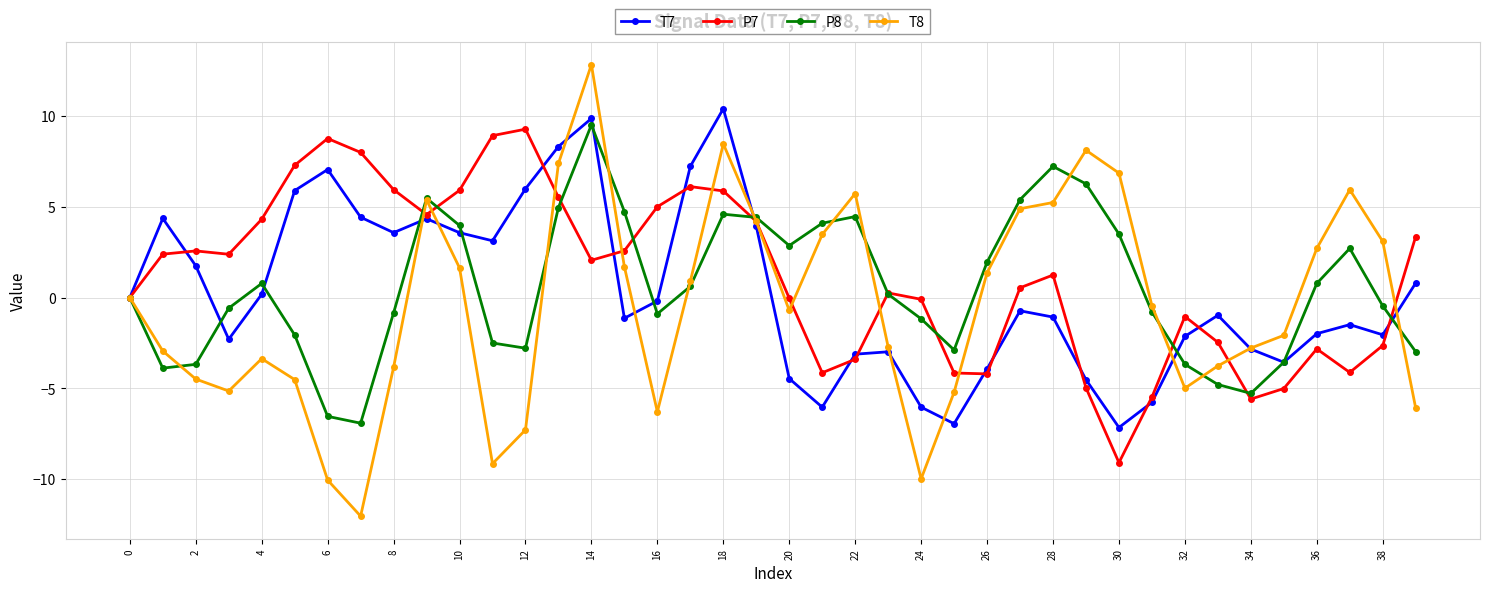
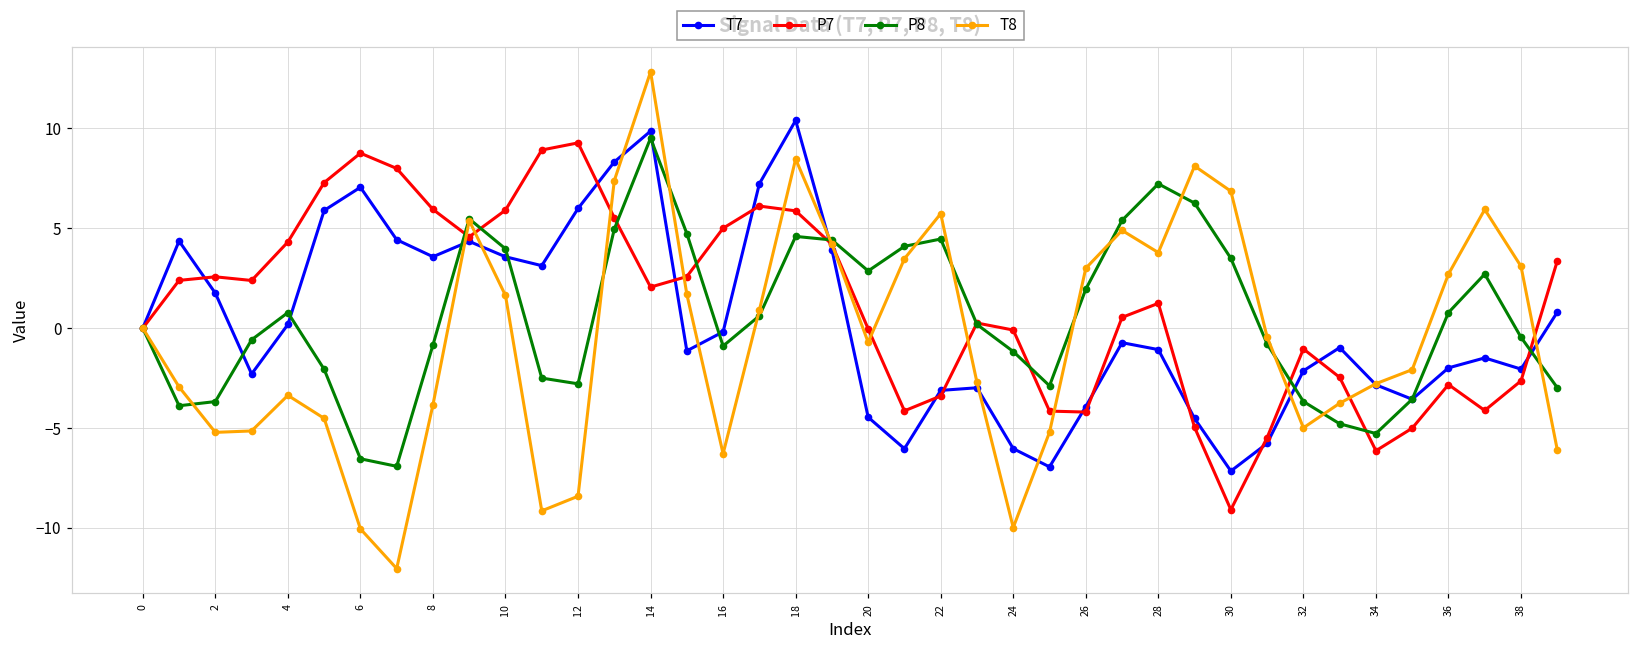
  {
    "T7": {
      "2": 1.8,
      "4": 0.2,
      "6": 7.1,
      "8": 3.6,
      "10": 3.6,
      "12": 6.0,
      "14": 9.9,
      "16": -0.2,
      "18": 10.4,
      "20": -4.5,
      "22": -3.1,
      "24": -6.0,
      "26": -3.9,
      "28": -1.1,
      "30": -7.2,
      "32": -2.1,
      "36": -2.0,
      "38": -2.0
    },
    "P7": {
      "2": 2.6,
      "4": 4.3,
      "6": 8.8,
      "8": 5.9,
      "10": 5.9,
      "12": 9.3,
      "14": 2.1,
      "16": 5.0,
      "18": 5.9,
      "20": 0.0,
      "22": -3.4,
      "24": -0.1,
      "26": -4.2,
      "28": 1.2,
      "30": -9.1,
      "32": -1.0,
-     "34": -5.6,
+     "34": -6.1,
      "36": -2.8,
      "38": -2.6
    },
    "P8": {
      "2": -3.7,
      "4": 0.8,
      "6": -6.5,
      "8": -0.8,
      "10": 4.0,
      "12": -2.8,
      "14": 9.5,
      "16": -0.9,
      "18": 4.6,
      "20": 2.9,
      "22": 4.5,
      "24": -1.2,
      "26": 2.0,
      "28": 7.2,
      "30": 3.5,
      "32": -3.7,
      "34": -5.3,
      "36": 0.8,
      "38": -0.5
    },
    "T8": {
-     "2": -4.5,
+     "2": -5.2,
      "4": -3.4,
      "6": -10.0,
      "8": -3.8,
      "10": 1.6,
-     "12": -7.3,
+     "12": -8.4,
      "14": 12.8,
      "16": -6.3,
      "18": 8.5,
      "20": -0.7,
      "22": 5.7,
      "24": -10.0,
-     "26": 1.4,
-     "28": 5.2,
+     "26": 3.0,
+     "28": 3.8,
      "30": 6.9,
      "32": -5.0,
      "36": 2.7,
      "38": 3.1
    }
  }
